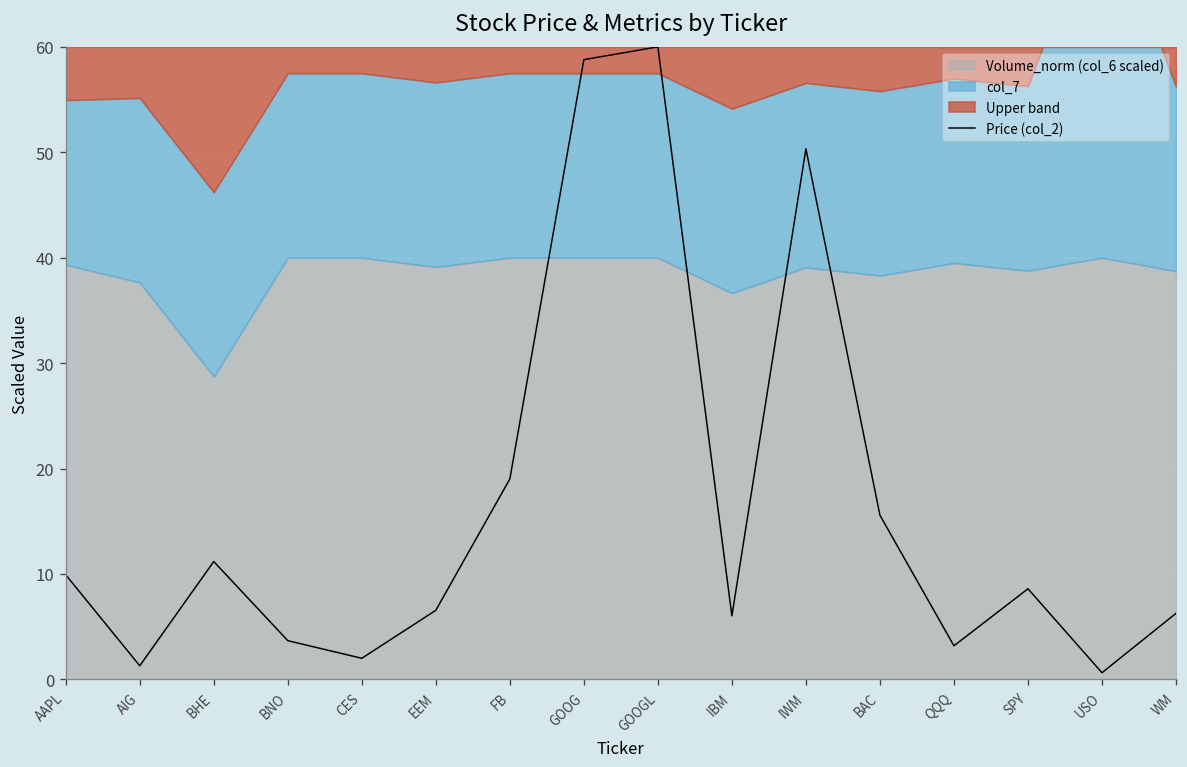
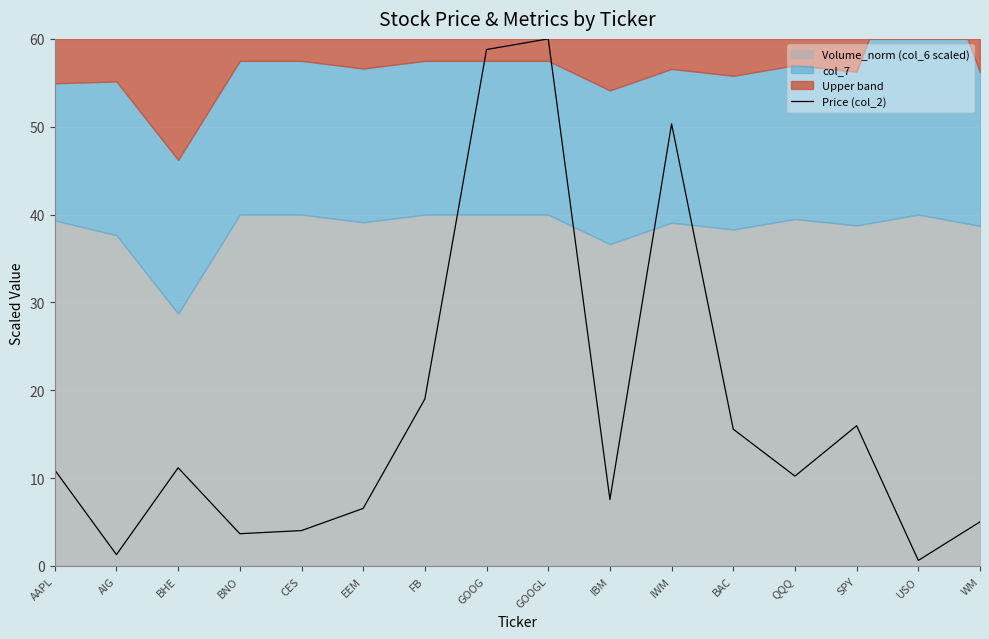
  {
    "Price (col_2)": {
-     "AAPL": 10,
+     "AAPL": 11,
      "AIG": 1,
      "BHE": 11,
      "BNO": 4,
-     "CES": 2,
+     "CES": 4,
      "EEM": 7,
      "FB": 19,
      "GOOG": 59,
-     "IBM": 6,
+     "IBM": 8,
      "IWM": 50,
      "BAC": 16,
-     "QQQ": 3,
-     "SPY": 9,
+     "QQQ": 10,
+     "SPY": 16,
      "USO": 1,
-     "WM": 6
+     "WM": 5
    },
    "Volume_norm (col_6 scaled)": {
      "AAPL": 39,
      "AIG": 38,
      "BHE": 29,
      "BNO": 40,
      "CES": 40,
      "EEM": 39,
      "FB": 40,
      "GOOG": 40,
      "GOOGL": 40,
      "IBM": 37,
      "IWM": 39,
      "BAC": 38,
      "QQQ": 39,
      "SPY": 39,
      "USO": 40,
      "WM": 39
    },
    "col_7": {
      "AAPL": 16,
      "AIG": 18,
      "BHE": 18,
      "BNO": 18,
      "CES": 18,
      "EEM": 18,
      "FB": 18,
      "GOOG": 18,
      "GOOGL": 18,
      "IBM": 18,
      "IWM": 18,
      "BAC": 18,
      "WM": 18
    },
    "Upper band": {
      "AAPL": 5,
      "AIG": 5,
      "BHE": 14,
      "BNO": 3,
      "CES": 3,
      "EEM": 3,
      "FB": 3,
      "GOOG": 3,
      "IBM": 6,
      "IWM": 3,
      "BAC": 4,
      "QQQ": 3,
      "SPY": 4,
      "WM": 4
    }
  }
